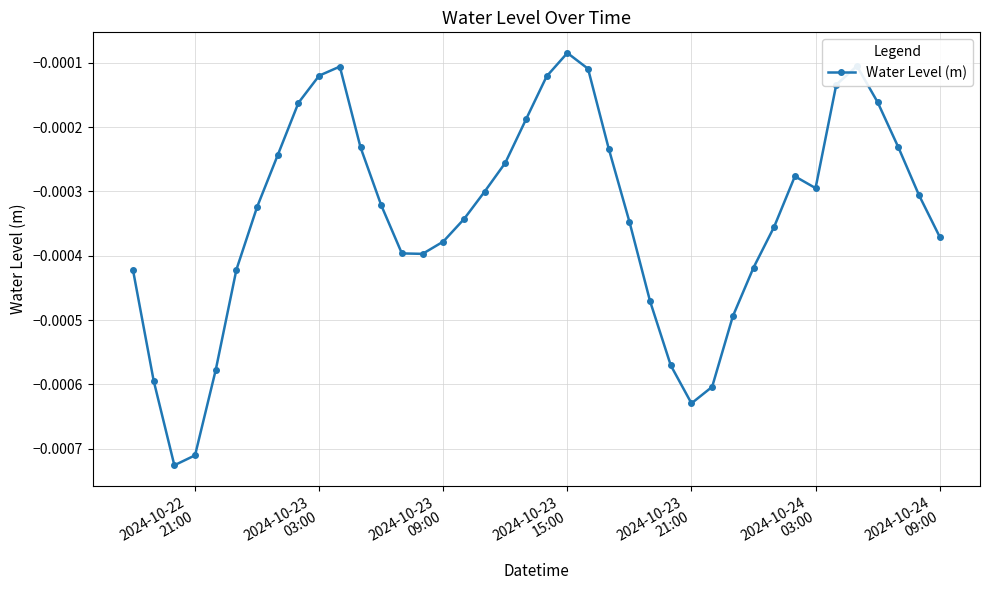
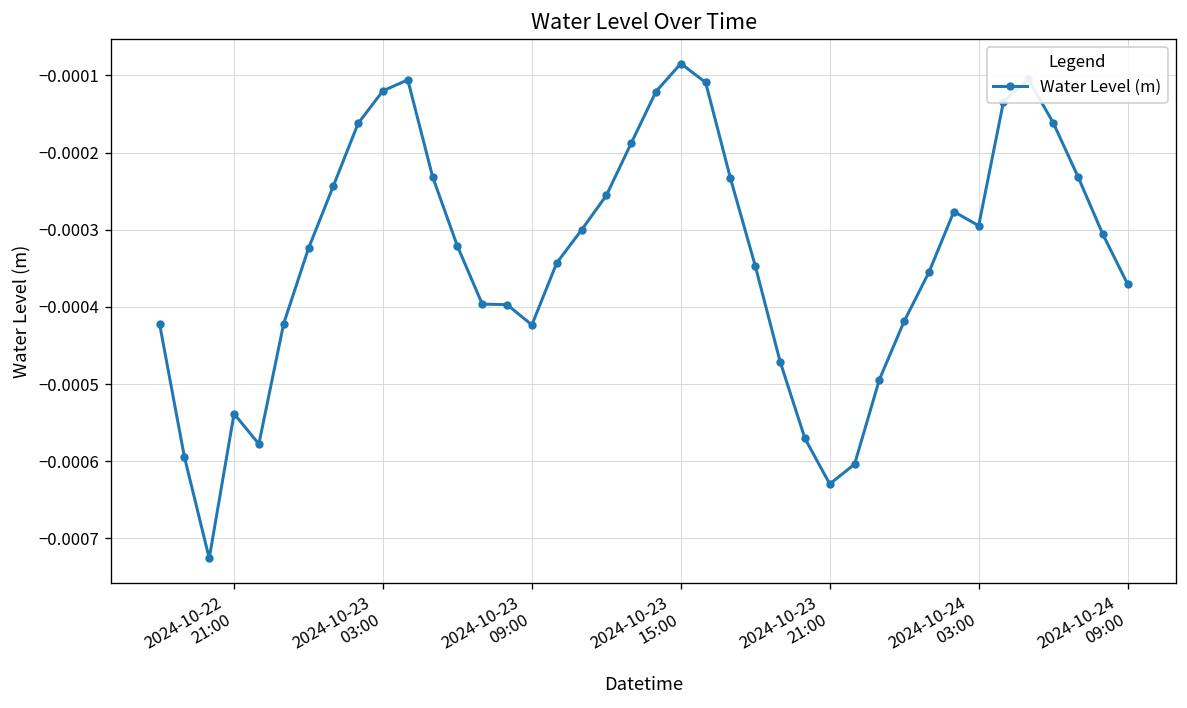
  {
-   "2024-10-22 21:00": -0.00071,
+   "2024-10-22 21:00": -0.00054,
    "2024-10-23 03:00": -0.00012,
-   "2024-10-23 09:00": -0.00038,
+   "2024-10-23 09:00": -0.00042,
    "2024-10-23 15:00": -0.00008,
    "2024-10-23 21:00": -0.00063,
    "2024-10-24 03:00": -0.00029,
    "2024-10-24 09:00": -0.00037
  }
